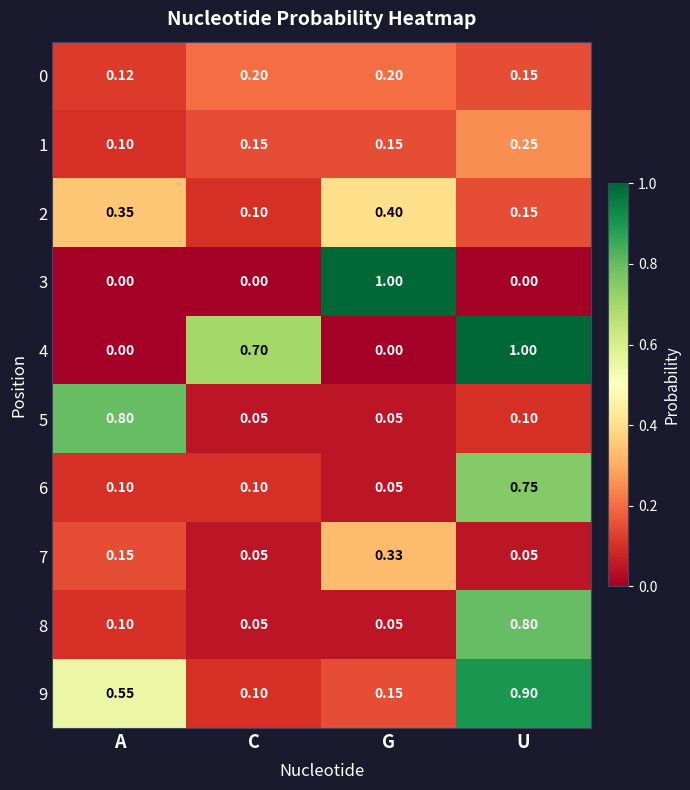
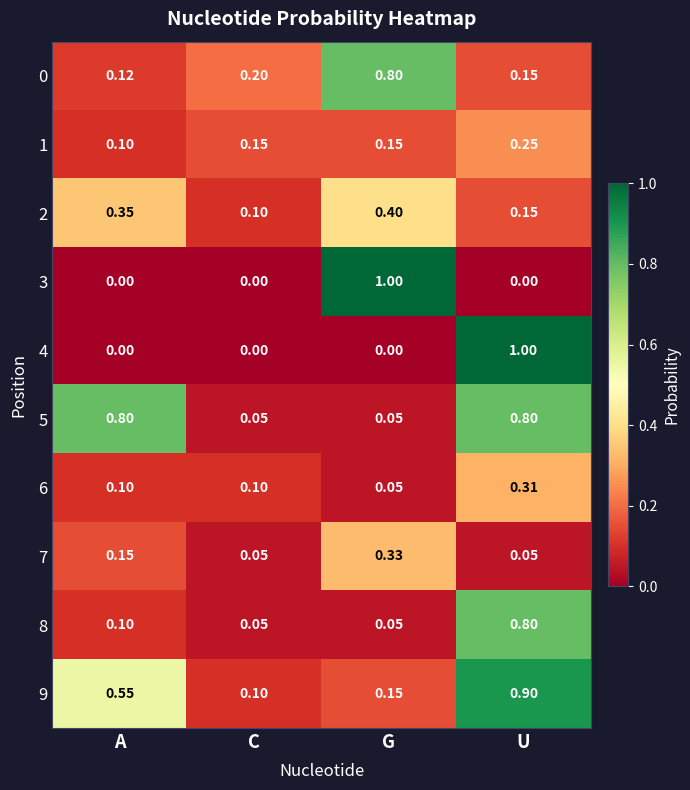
  {
    "0": {
      "A": 0.12,
      "C": 0.20,
-     "G": 0.20,
+     "G": 0.80,
      "U": 0.15
    },
    "1": {
      "A": 0.10,
      "C": 0.15,
      "G": 0.15,
      "U": 0.25
    },
    "2": {
      "A": 0.35,
      "C": 0.10,
      "G": 0.40,
      "U": 0.15
    },
    "3": {
      "A": 0.00,
      "C": 0.00,
      "G": 1.00,
      "U": 0.00
    },
    "4": {
      "A": 0.00,
-     "C": 0.70,
+     "C": 0.00,
      "G": 0.00,
      "U": 1.00
    },
    "5": {
      "A": 0.80,
      "C": 0.05,
      "G": 0.05,
-     "U": 0.10
+     "U": 0.80
    },
    "6": {
      "A": 0.10,
      "C": 0.10,
      "G": 0.05,
-     "U": 0.75
+     "U": 0.31
    },
    "7": {
      "A": 0.15,
      "C": 0.05,
      "G": 0.33,
      "U": 0.05
    },
    "8": {
      "A": 0.10,
      "C": 0.05,
      "G": 0.05,
      "U": 0.80
    },
    "9": {
      "A": 0.55,
      "C": 0.10,
      "G": 0.15,
      "U": 0.90
    }
  }
